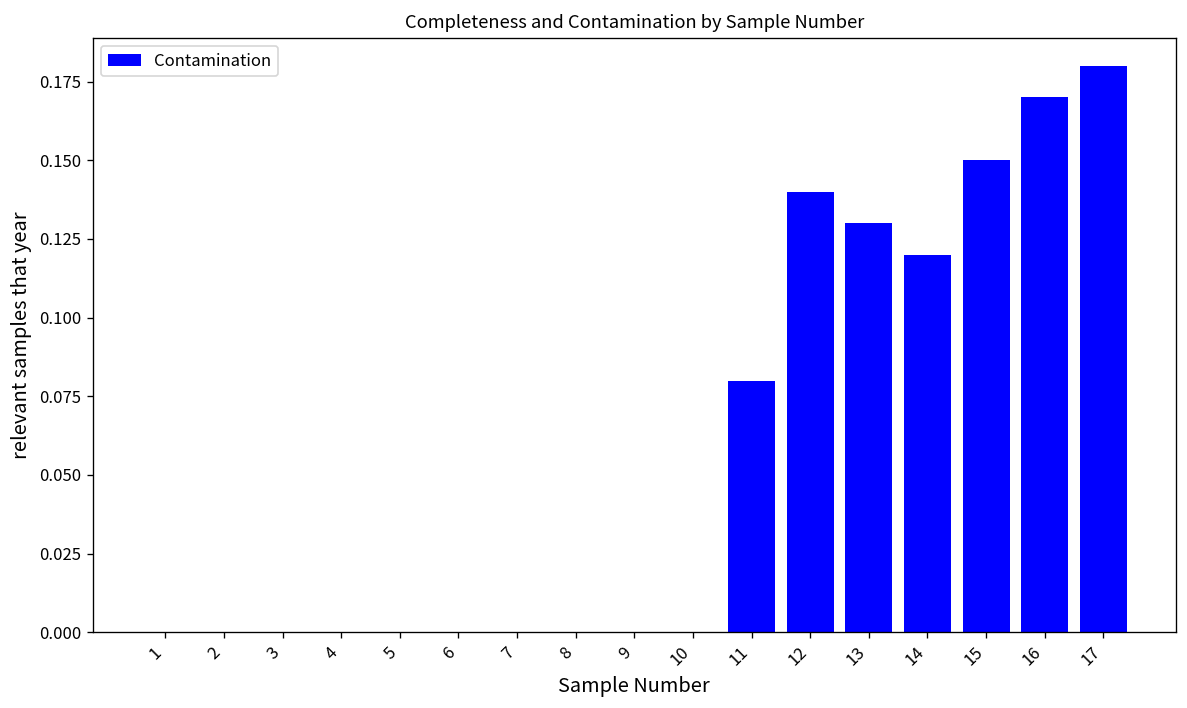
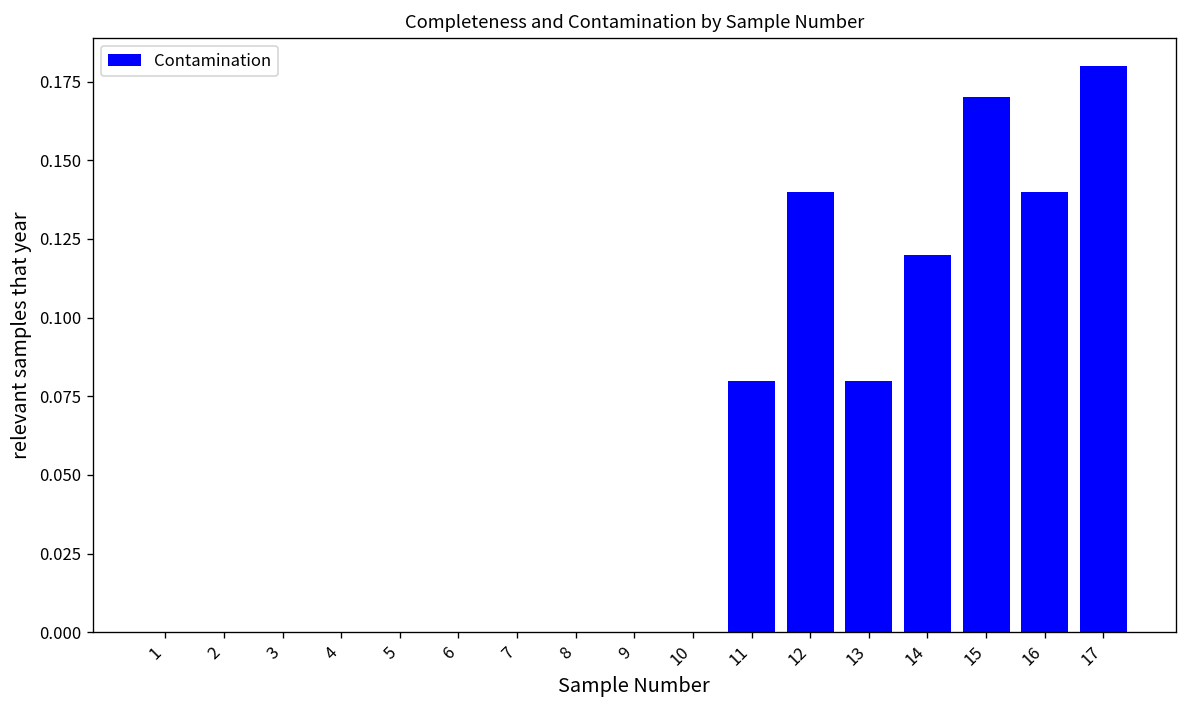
  {
    "1": 0.00,
    "2": 0.00,
    "3": 0.00,
    "4": 0.00,
    "5": 0.00,
    "6": 0.00,
    "7": 0.00,
    "8": 0.00,
    "9": 0.00,
    "10": 0.00,
    "11": 0.08,
    "12": 0.14,
-   "13": 0.13,
+   "13": 0.08,
    "14": 0.12,
-   "15": 0.15,
-   "16": 0.17,
+   "15": 0.17,
+   "16": 0.14,
    "17": 0.18
  }
